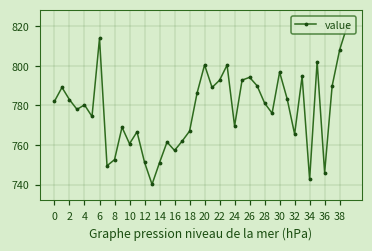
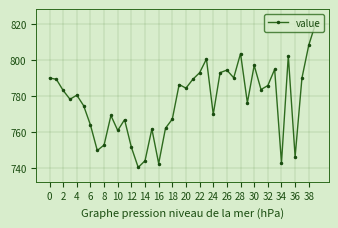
  {
-   "0": 782,
+   "0": 790,
    "2": 783,
    "4": 780,
-   "6": 814,
+   "6": 764,
    "8": 753,
    "10": 761,
    "12": 751,
-   "14": 751,
-   "16": 757,
+   "14": 744,
+   "16": 742,
    "18": 767,
-   "20": 800,
+   "20": 784,
    "22": 793,
    "24": 770,
    "26": 794,
-   "28": 781,
+   "28": 803,
    "30": 797,
-   "32": 766,
+   "32": 786,
    "34": 743,
    "36": 746,
    "38": 808
  }
